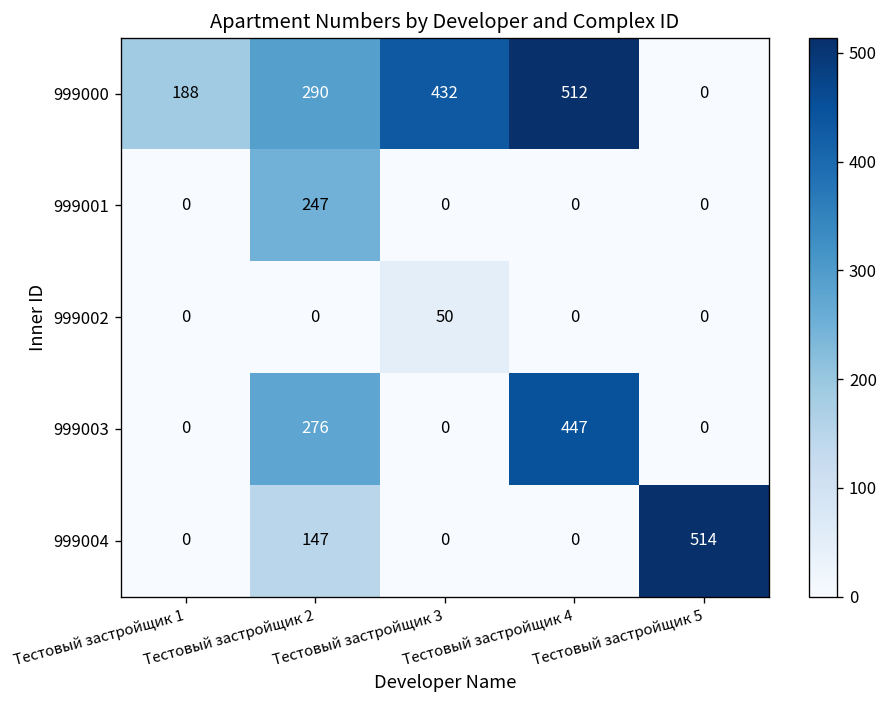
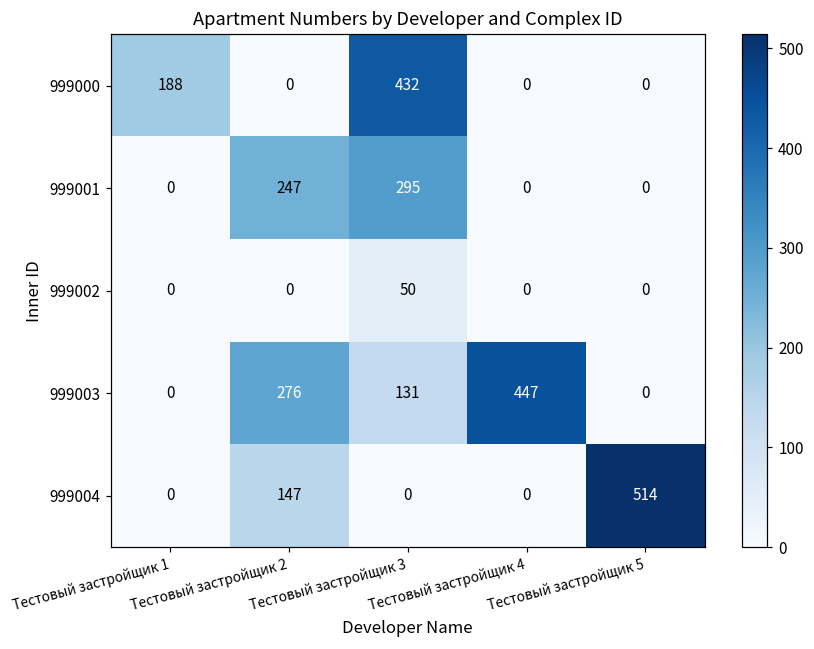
  {
    "999000": {
      "Тестовый застройщик 1": 188,
-     "Тестовый застройщик 2": 290,
+     "Тестовый застройщик 2": 0,
      "Тестовый застройщик 3": 432,
-     "Тестовый застройщик 4": 512,
+     "Тестовый застройщик 4": 0,
      "Тестовый застройщик 5": 0
    },
    "999001": {
      "Тестовый застройщик 1": 0,
      "Тестовый застройщик 2": 247,
-     "Тестовый застройщик 3": 0,
+     "Тестовый застройщик 3": 295,
      "Тестовый застройщик 4": 0,
      "Тестовый застройщик 5": 0
    },
    "999002": {
      "Тестовый застройщик 1": 0,
      "Тестовый застройщик 2": 0,
      "Тестовый застройщик 3": 50,
      "Тестовый застройщик 4": 0,
      "Тестовый застройщик 5": 0
    },
    "999003": {
      "Тестовый застройщик 1": 0,
      "Тестовый застройщик 2": 276,
-     "Тестовый застройщик 3": 0,
+     "Тестовый застройщик 3": 131,
      "Тестовый застройщик 4": 447,
      "Тестовый застройщик 5": 0
    },
    "999004": {
      "Тестовый застройщик 1": 0,
      "Тестовый застройщик 2": 147,
      "Тестовый застройщик 3": 0,
      "Тестовый застройщик 4": 0,
      "Тестовый застройщик 5": 514
    }
  }
